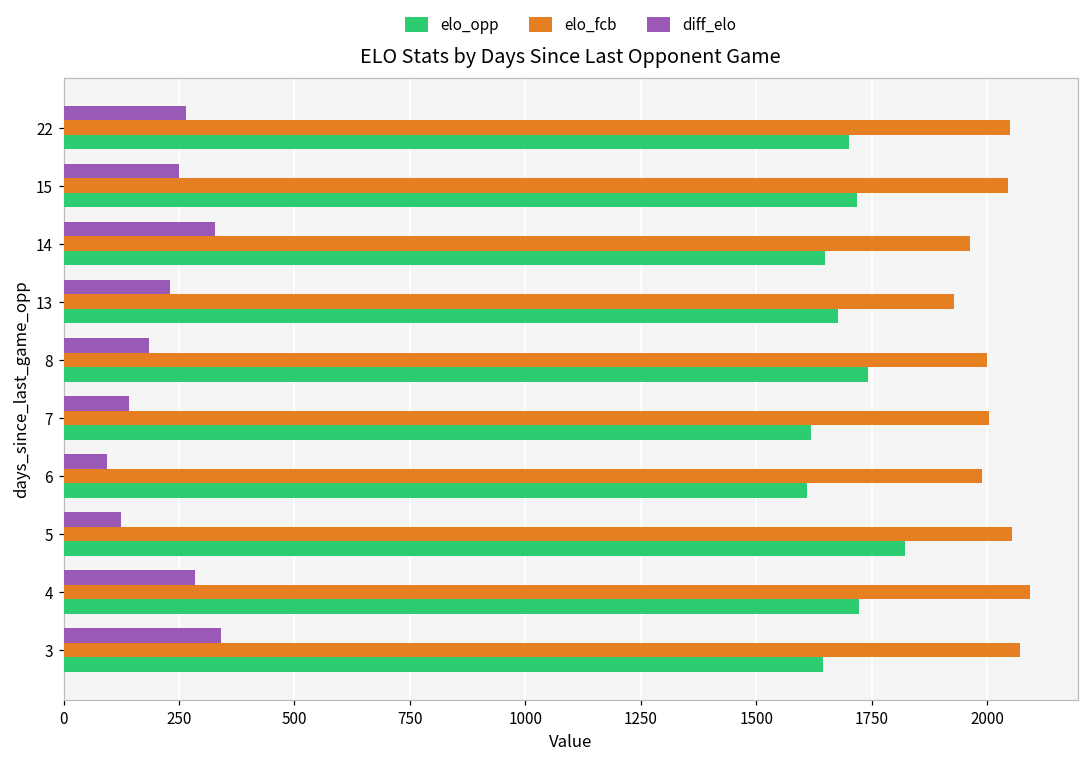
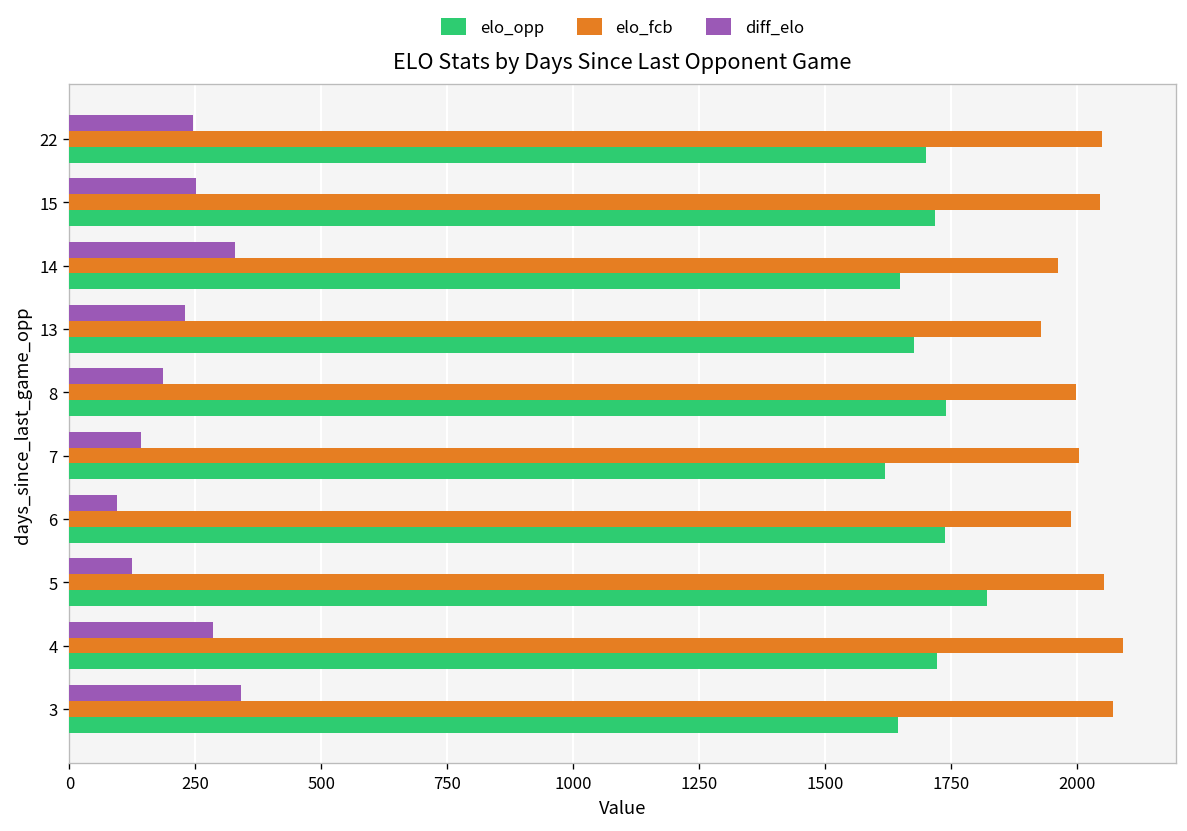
  {
    "elo_opp": {
      "22": 1700,
      "15": 1720,
      "14": 1650,
      "13": 1680,
      "8": 1740,
      "7": 1620,
-     "6": 1610,
+     "6": 1740,
      "5": 1820,
      "4": 1720,
      "3": 1650
    },
    "elo_fcb": {
      "22": 2050,
      "15": 2050,
      "14": 1960,
      "13": 1930,
      "8": 2000,
      "7": 2000,
      "6": 1990,
      "5": 2050,
      "4": 2090,
      "3": 2070
    },
    "diff_elo": {
-     "22": 270,
+     "22": 250,
      "15": 250,
      "14": 330,
      "13": 230,
      "8": 190,
      "7": 140,
      "6": 100,
      "5": 130,
      "4": 290,
      "3": 340
    }
  }
